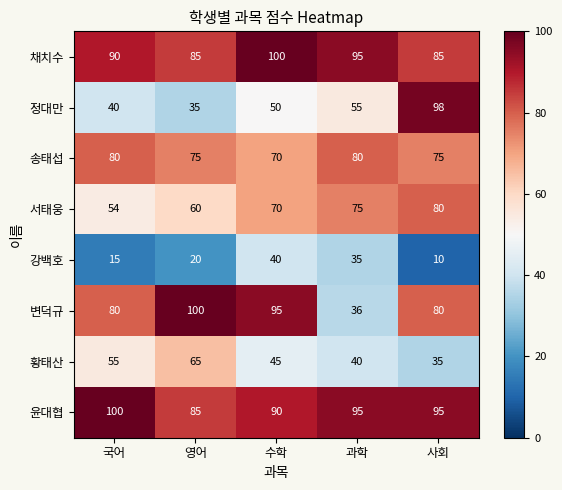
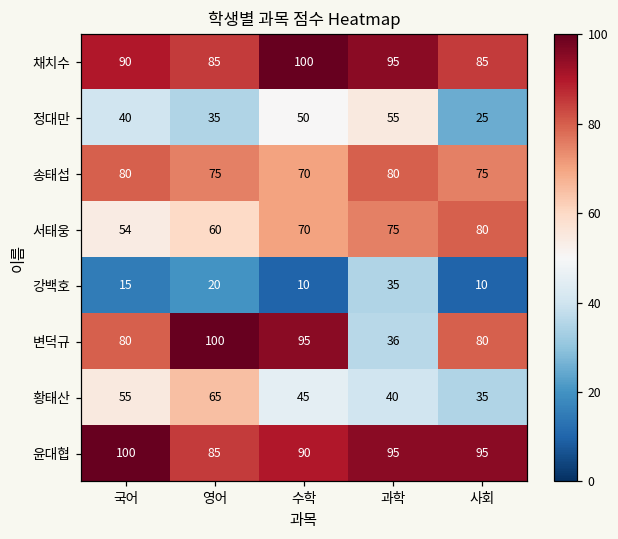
  {
    "채치수": {
      "국어": 90,
      "영어": 85,
      "수학": 100,
      "과학": 95,
      "사회": 85
    },
    "정대만": {
      "국어": 40,
      "영어": 35,
      "수학": 50,
      "과학": 55,
-     "사회": 98
+     "사회": 25
    },
    "송태섭": {
      "국어": 80,
      "영어": 75,
      "수학": 70,
      "과학": 80,
      "사회": 75
    },
    "서태웅": {
      "국어": 54,
      "영어": 60,
      "수학": 70,
      "과학": 75,
      "사회": 80
    },
    "강백호": {
      "국어": 15,
      "영어": 20,
-     "수학": 40,
+     "수학": 10,
      "과학": 35,
      "사회": 10
    },
    "변덕규": {
      "국어": 80,
      "영어": 100,
      "수학": 95,
      "과학": 36,
      "사회": 80
    },
    "황태산": {
      "국어": 55,
      "영어": 65,
      "수학": 45,
      "과학": 40,
      "사회": 35
    },
    "윤대협": {
      "국어": 100,
      "영어": 85,
      "수학": 90,
      "과학": 95,
      "사회": 95
    }
  }
